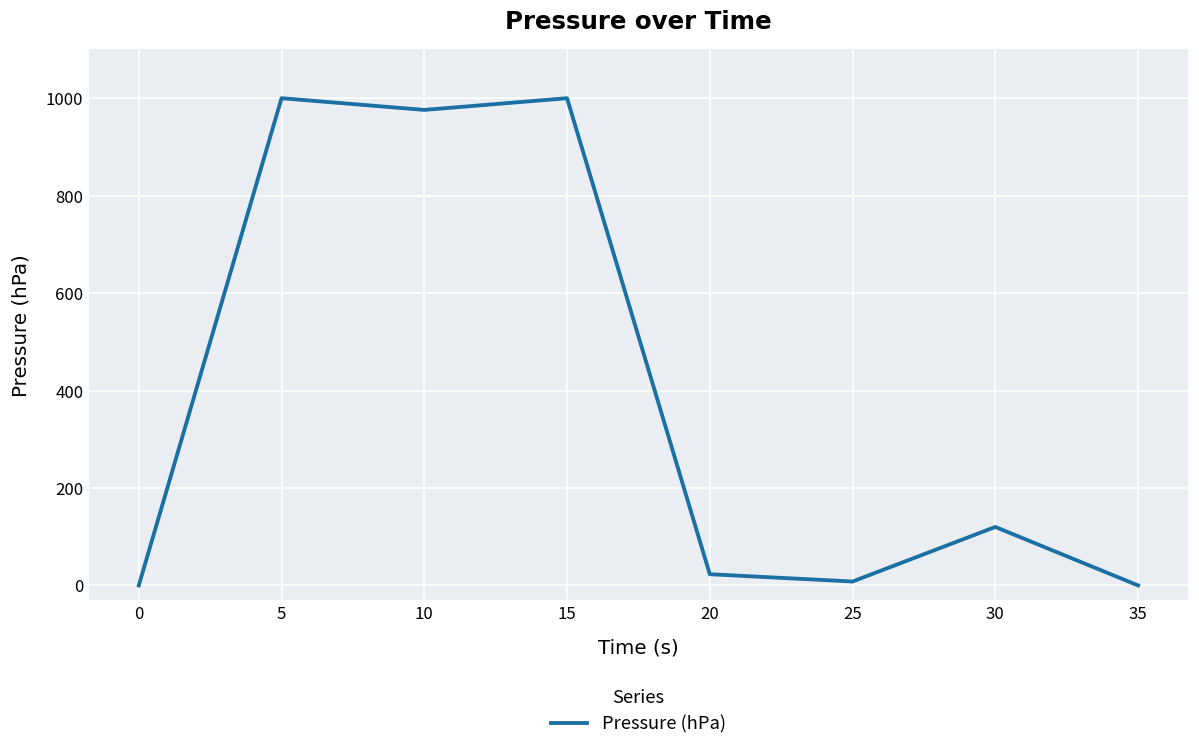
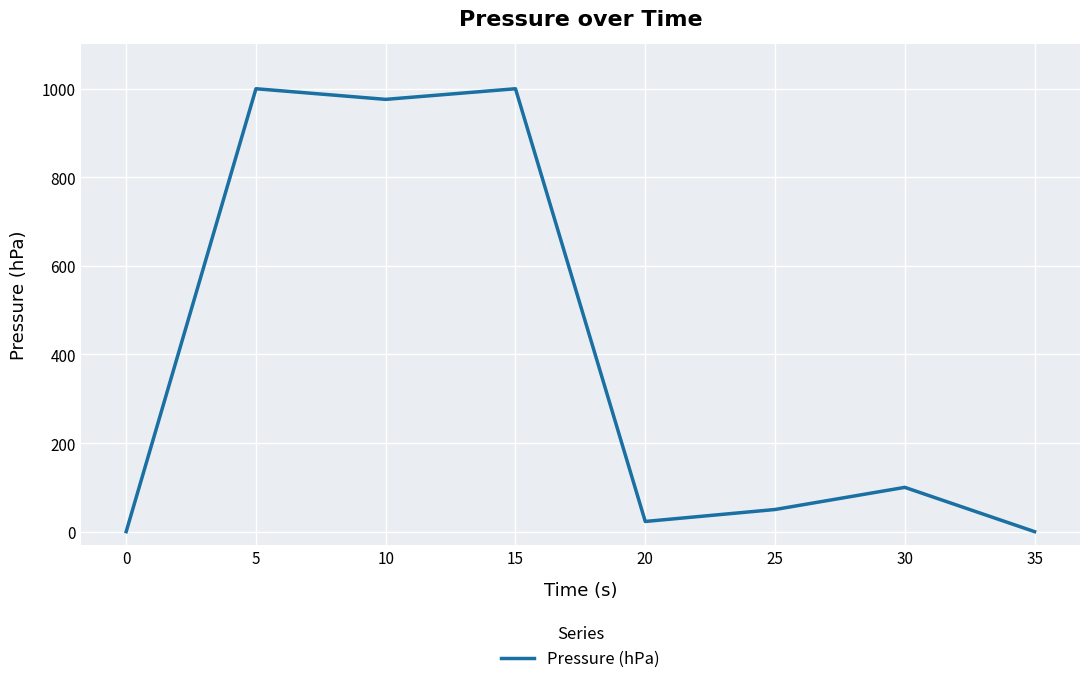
  {
    "0": 0,
    "5": 1000,
    "10": 980,
    "15": 1000,
    "20": 20,
-   "25": 10,
-   "30": 120,
+   "25": 50,
+   "30": 100,
    "35": 0
  }
